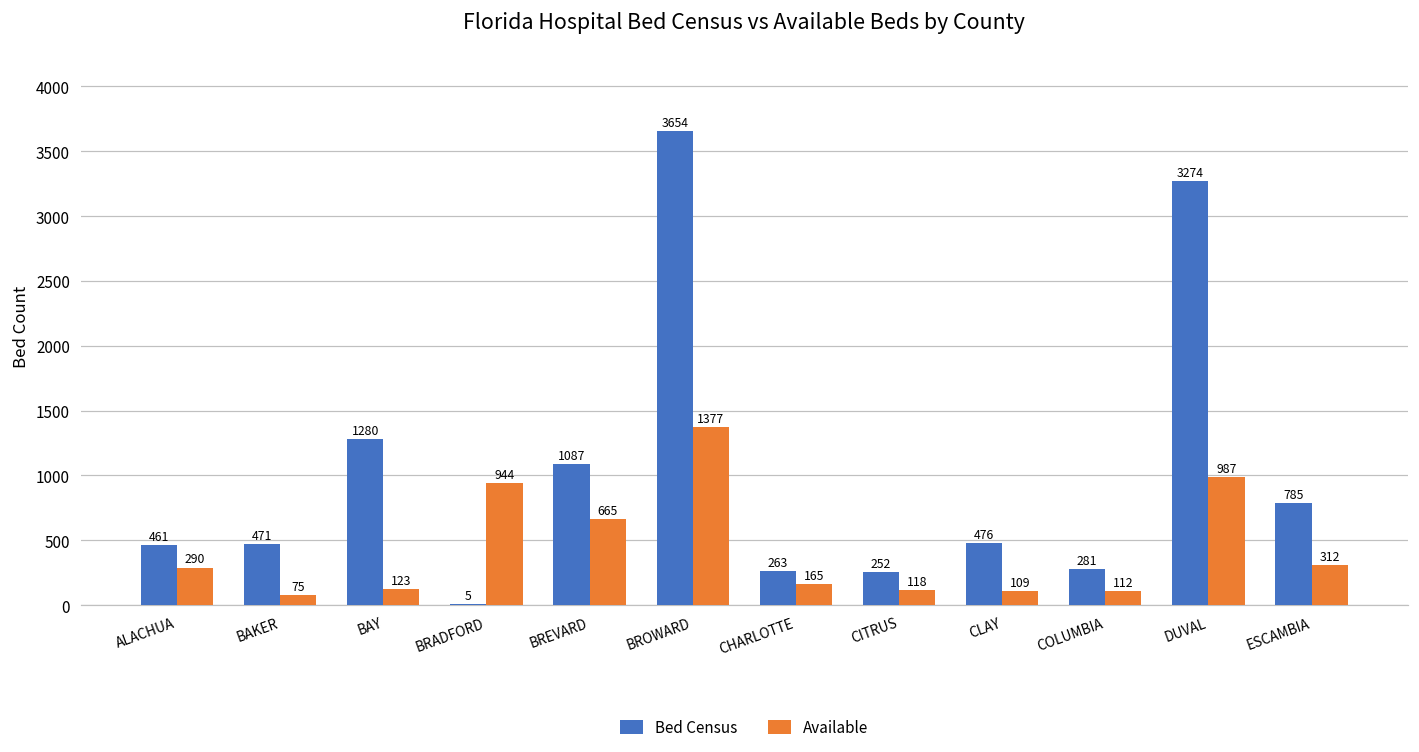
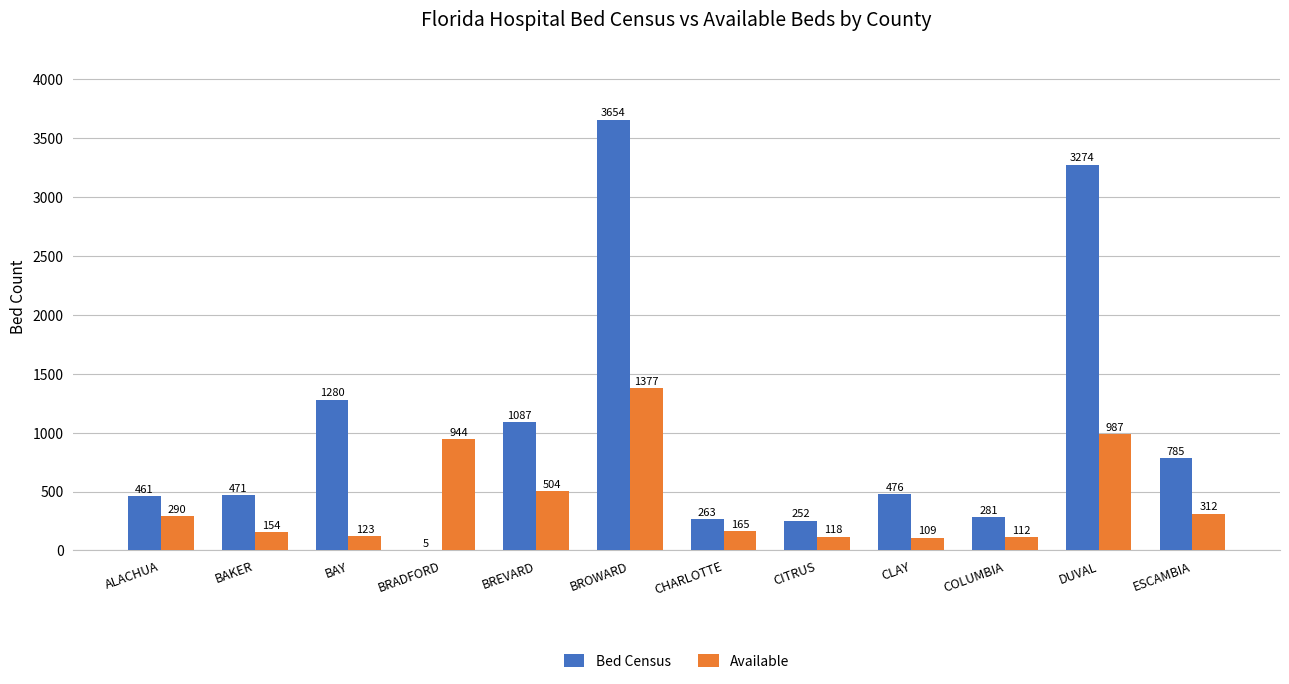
  {
    "Bed Census": {
      "ALACHUA": 461,
      "BAKER": 471,
      "BAY": 1280,
      "BRADFORD": 5,
      "BREVARD": 1087,
      "BROWARD": 3654,
      "CHARLOTTE": 263,
      "CITRUS": 252,
      "CLAY": 476,
      "COLUMBIA": 281,
      "DUVAL": 3274,
      "ESCAMBIA": 785
    },
    "Available": {
      "ALACHUA": 290,
-     "BAKER": 75,
+     "BAKER": 154,
      "BAY": 123,
      "BRADFORD": 944,
-     "BREVARD": 665,
+     "BREVARD": 504,
      "BROWARD": 1377,
      "CHARLOTTE": 165,
      "CITRUS": 118,
      "CLAY": 109,
      "COLUMBIA": 112,
      "DUVAL": 987,
      "ESCAMBIA": 312
    }
  }
